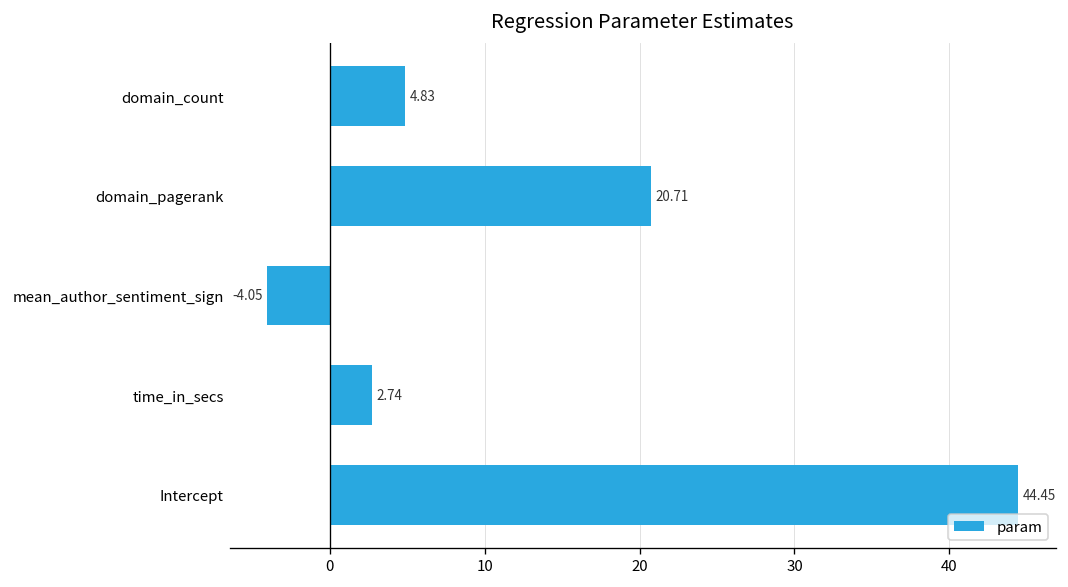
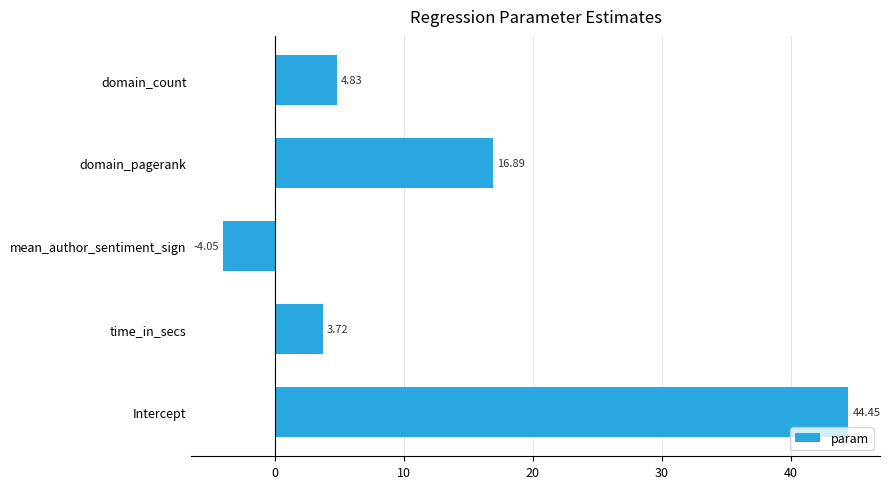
  {
    "domain_count": 4.83,
-   "domain_pagerank": 20.71,
+   "domain_pagerank": 16.89,
    "mean_author_sentiment_sign": -4.05,
-   "time_in_secs": 2.74,
+   "time_in_secs": 3.72,
    "Intercept": 44.45
  }
